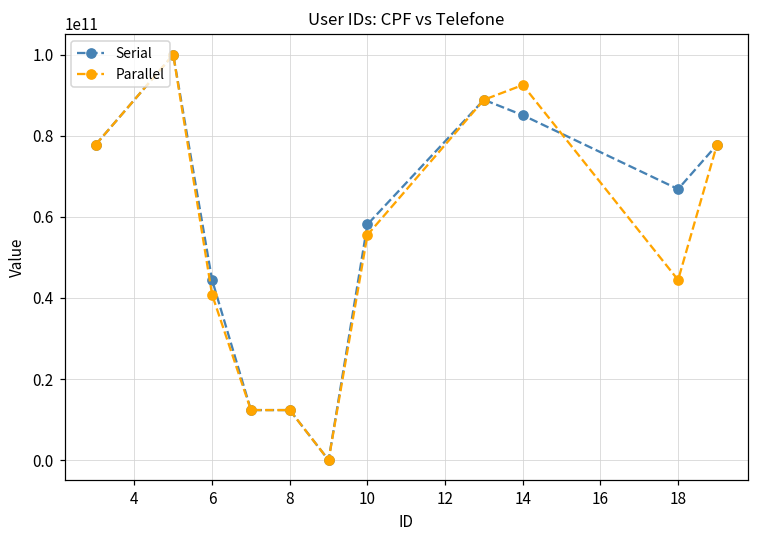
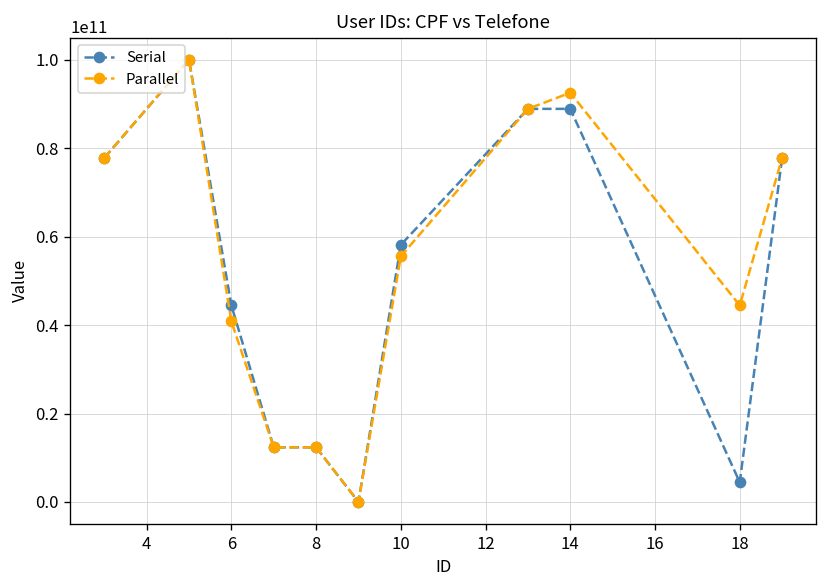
  {
    "Serial": {
      "6": 44000000000,
      "10": 58000000000,
-     "14": 85000000000,
-     "18": 67000000000
+     "14": 89000000000,
+     "18": 4000000000
    },
    "Parallel": {
      "6": 41000000000,
      "10": 56000000000,
      "14": 93000000000,
      "18": 44000000000
    }
  }
